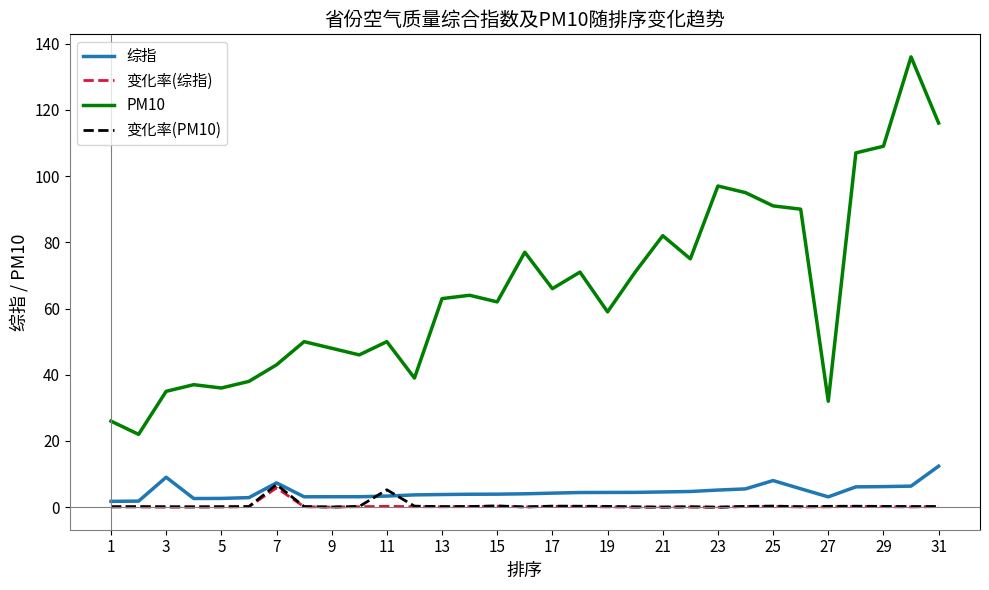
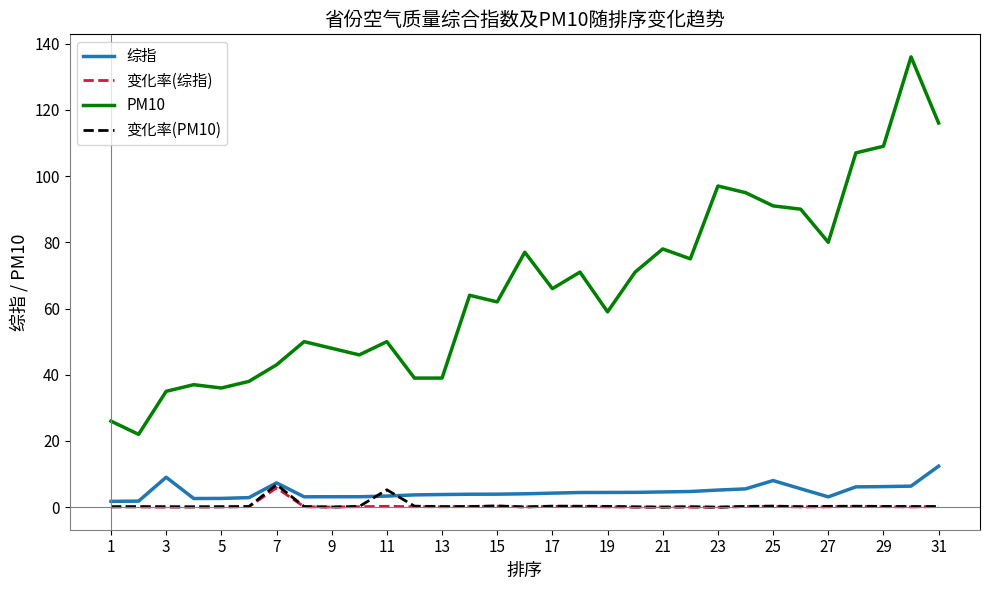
  {
    "综指": {
      "1": 2,
      "3": 9,
      "5": 3,
      "9": 3,
      "11": 3,
      "13": 4,
      "15": 4,
      "17": 4,
      "19": 4,
      "21": 5,
      "23": 5,
      "25": 8,
      "27": 3,
      "29": 6,
      "31": 12
    },
    "变化率(综指)": {
      "7": 6,
      "11": 0
    },
    "PM10": {
      "1": 26,
      "3": 35,
      "5": 36,
      "7": 43,
      "9": 48,
      "11": 50,
-     "13": 63,
+     "13": 39,
      "15": 62,
      "17": 66,
      "19": 59,
-     "21": 82,
+     "21": 78,
      "23": 97,
      "25": 91,
-     "27": 32,
+     "27": 80,
      "29": 109,
      "31": 116
    },
    "变化率(PM10)": {
      "11": 5
    }
  }
